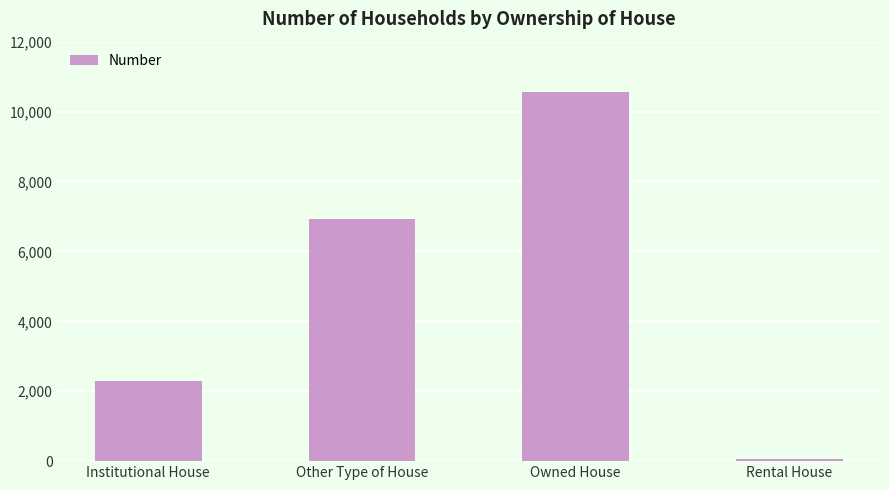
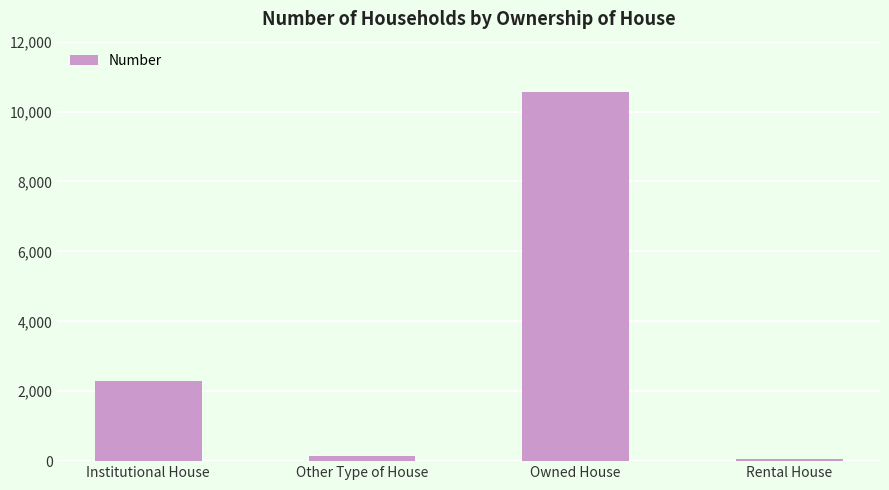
  {
    "Institutional House": "2,300",
-   "Other Type of House": "6,900",
+   "Other Type of House": "200",
    "Owned House": "10,600"
  }
